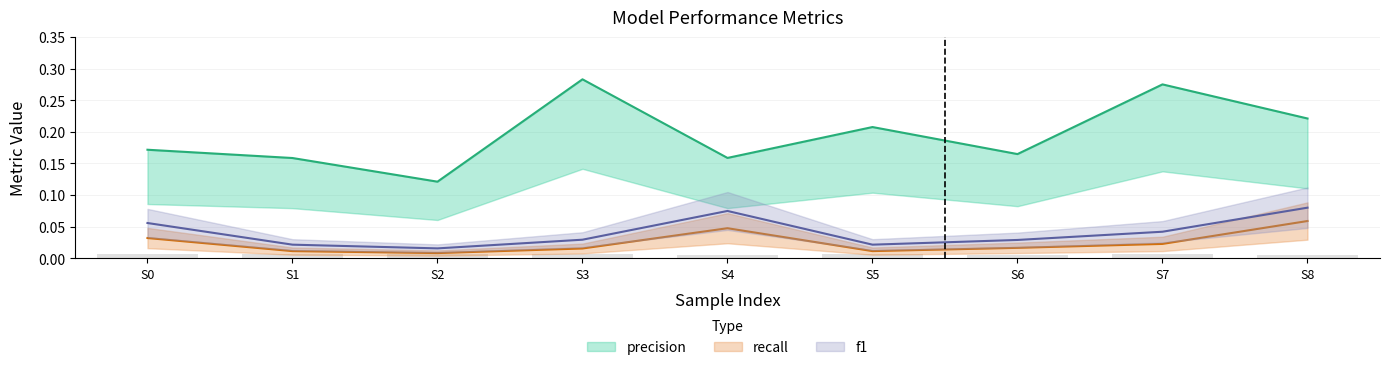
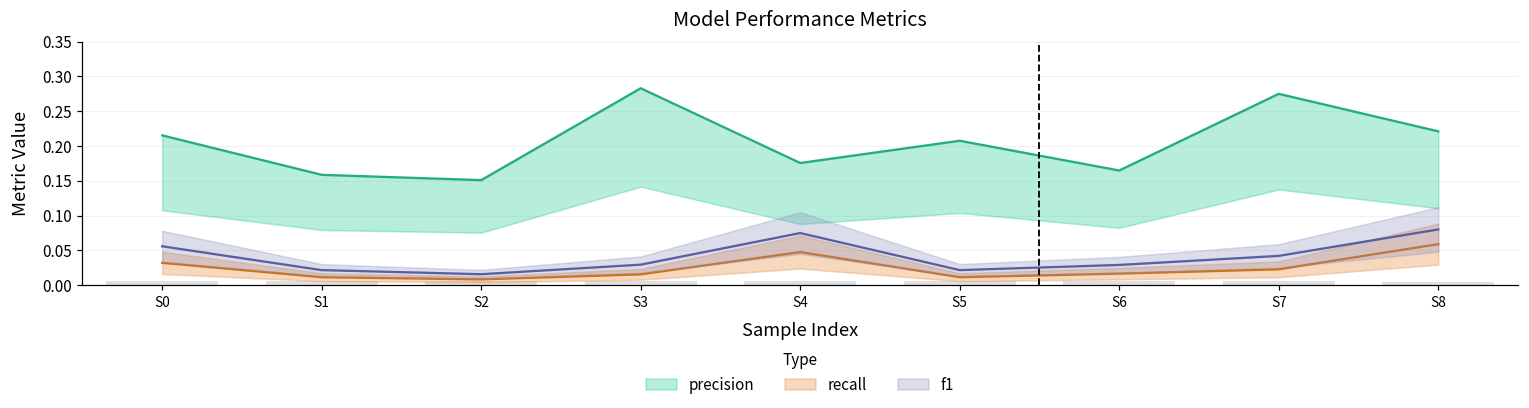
  {
    "precision": {
-     "S0": 0.17,
+     "S0": 0.22,
      "S1": 0.16,
-     "S2": 0.12,
+     "S2": 0.15,
      "S3": 0.28,
-     "S4": 0.16,
+     "S4": 0.18,
      "S5": 0.21,
      "S6": 0.16,
      "S7": 0.28,
      "S8": 0.22
    }
  }
